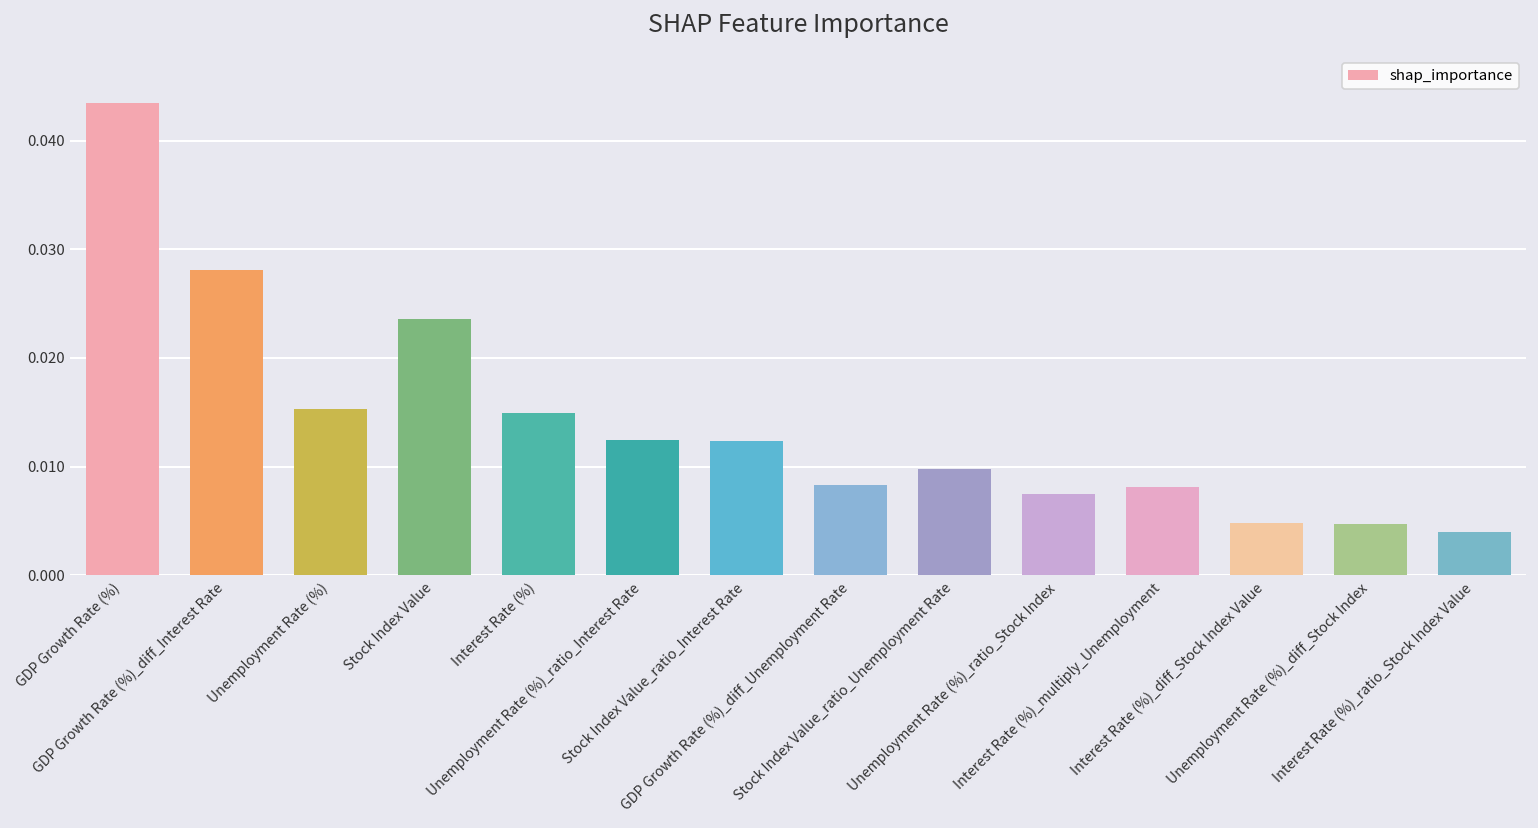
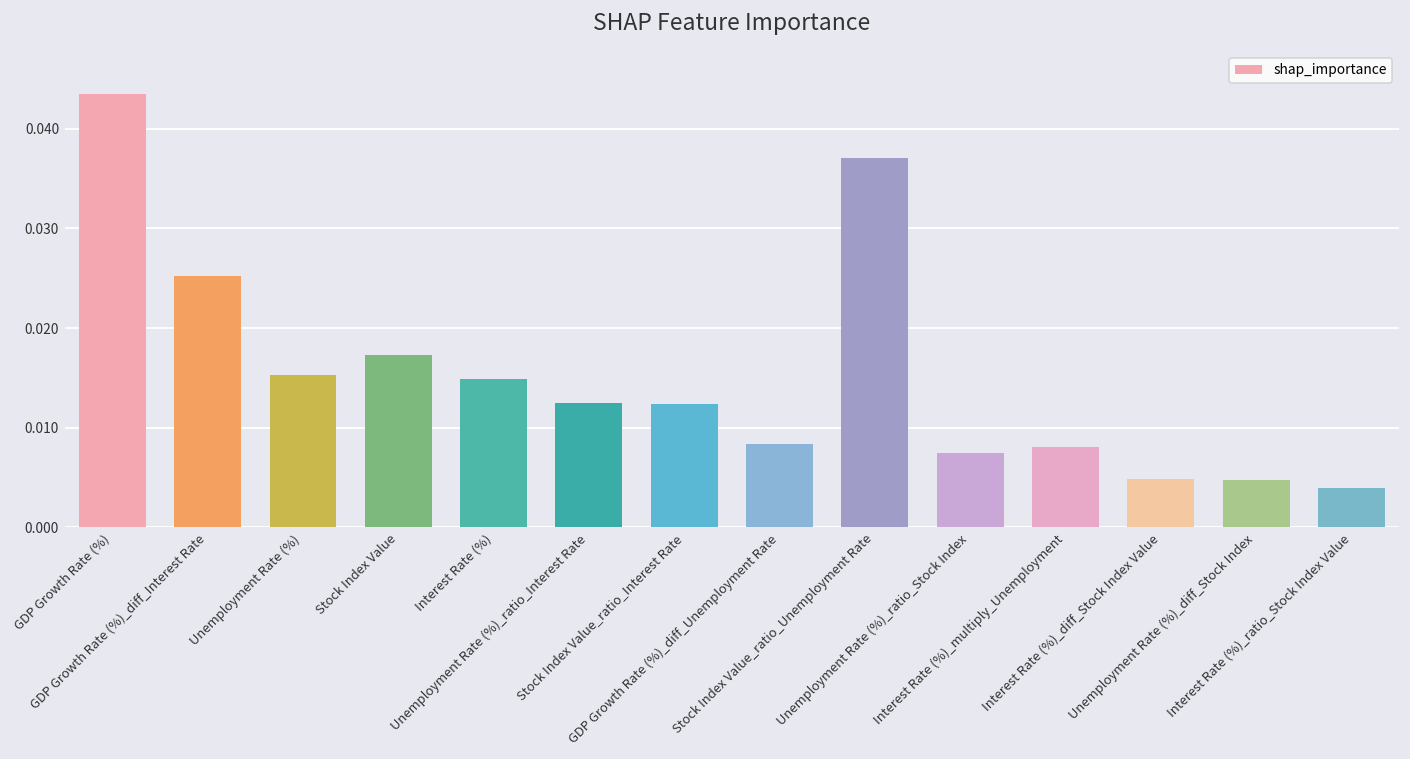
  {
    "GDP Growth Rate (%)": 0.043,
-   "GDP Growth Rate (%)_diff_Interest Rate": 0.028,
+   "GDP Growth Rate (%)_diff_Interest Rate": 0.025,
    "Unemployment Rate (%)": 0.015,
-   "Stock Index Value": 0.024,
+   "Stock Index Value": 0.017,
    "Interest Rate (%)": 0.015,
    "Unemployment Rate (%)_ratio_Interest Rate": 0.012,
    "Stock Index Value_ratio_Interest Rate": 0.012,
    "GDP Growth Rate (%)_diff_Unemployment Rate": 0.008,
-   "Stock Index Value_ratio_Unemployment Rate": 0.010,
+   "Stock Index Value_ratio_Unemployment Rate": 0.037,
    "Unemployment Rate (%)_ratio_Stock Index": 0.008,
    "Interest Rate (%)_multiply_Unemployment": 0.008,
    "Interest Rate (%)_diff_Stock Index Value": 0.005,
    "Unemployment Rate (%)_diff_Stock Index": 0.005,
    "Interest Rate (%)_ratio_Stock Index Value": 0.004
  }
